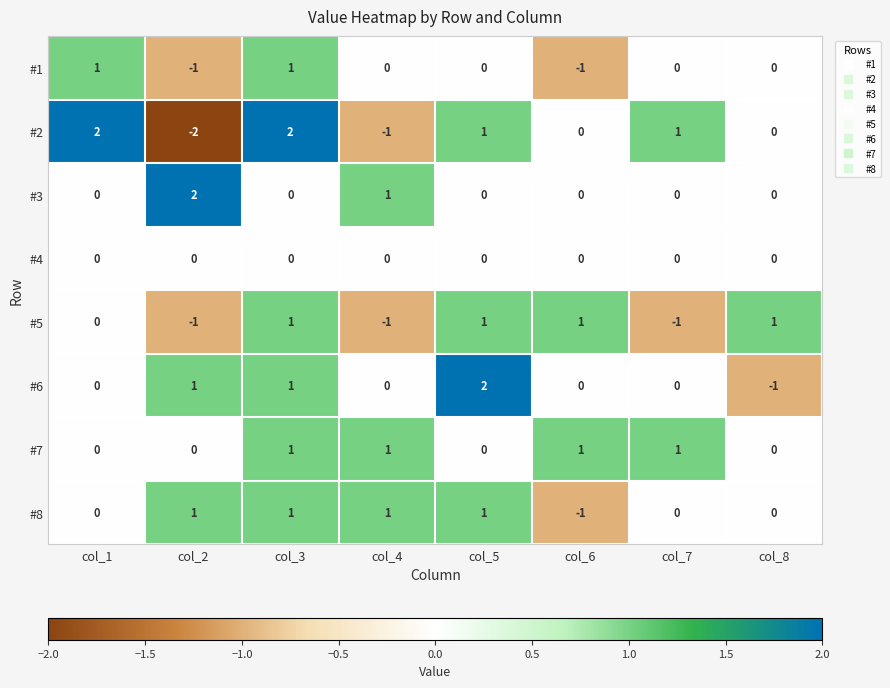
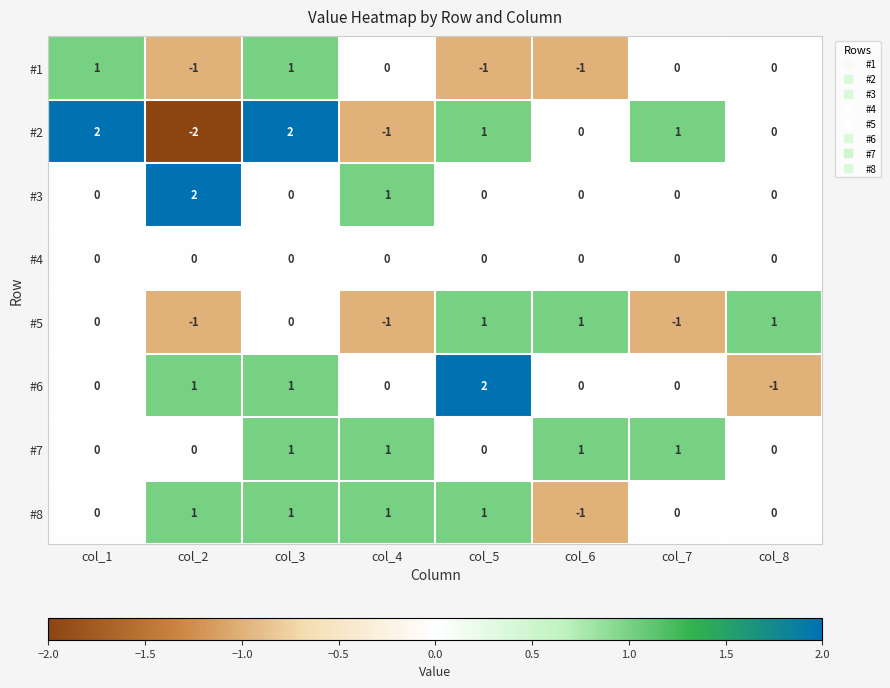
  {
    "#1": {
      "col_1": 1,
      "col_2": -1,
      "col_3": 1,
      "col_4": 0,
-     "col_5": 0,
+     "col_5": -1,
      "col_6": -1,
      "col_7": 0,
      "col_8": 0
    },
    "#2": {
      "col_1": 2,
      "col_2": -2,
      "col_3": 2,
      "col_4": -1,
      "col_5": 1,
      "col_6": 0,
      "col_7": 1,
      "col_8": 0
    },
    "#3": {
      "col_1": 0,
      "col_2": 2,
      "col_3": 0,
      "col_4": 1,
      "col_5": 0,
      "col_6": 0,
      "col_7": 0,
      "col_8": 0
    },
    "#4": {
      "col_1": 0,
      "col_2": 0,
      "col_3": 0,
      "col_4": 0,
      "col_5": 0,
      "col_6": 0,
      "col_7": 0,
      "col_8": 0
    },
    "#5": {
      "col_1": 0,
      "col_2": -1,
-     "col_3": 1,
+     "col_3": 0,
      "col_4": -1,
      "col_5": 1,
      "col_6": 1,
      "col_7": -1,
      "col_8": 1
    },
    "#6": {
      "col_1": 0,
      "col_2": 1,
      "col_3": 1,
      "col_4": 0,
      "col_5": 2,
      "col_6": 0,
      "col_7": 0,
      "col_8": -1
    },
    "#7": {
      "col_1": 0,
      "col_2": 0,
      "col_3": 1,
      "col_4": 1,
      "col_5": 0,
      "col_6": 1,
      "col_7": 1,
      "col_8": 0
    },
    "#8": {
      "col_1": 0,
      "col_2": 1,
      "col_3": 1,
      "col_4": 1,
      "col_5": 1,
      "col_6": -1,
      "col_7": 0,
      "col_8": 0
    }
  }
